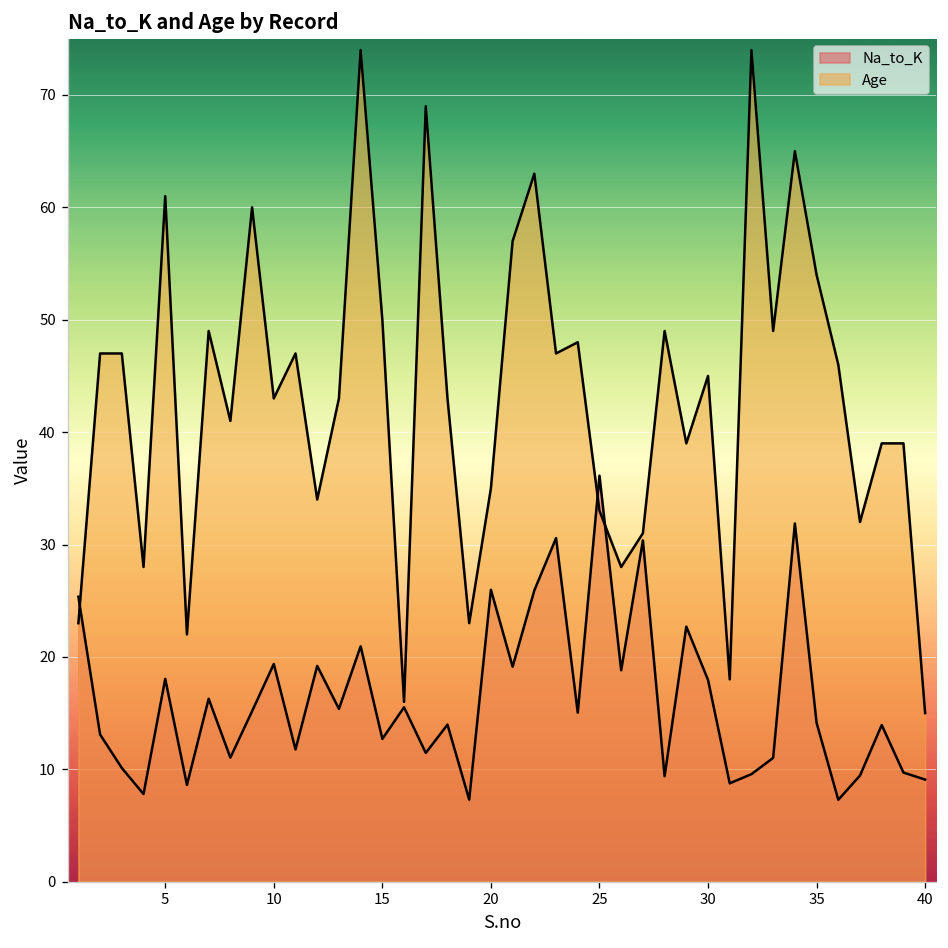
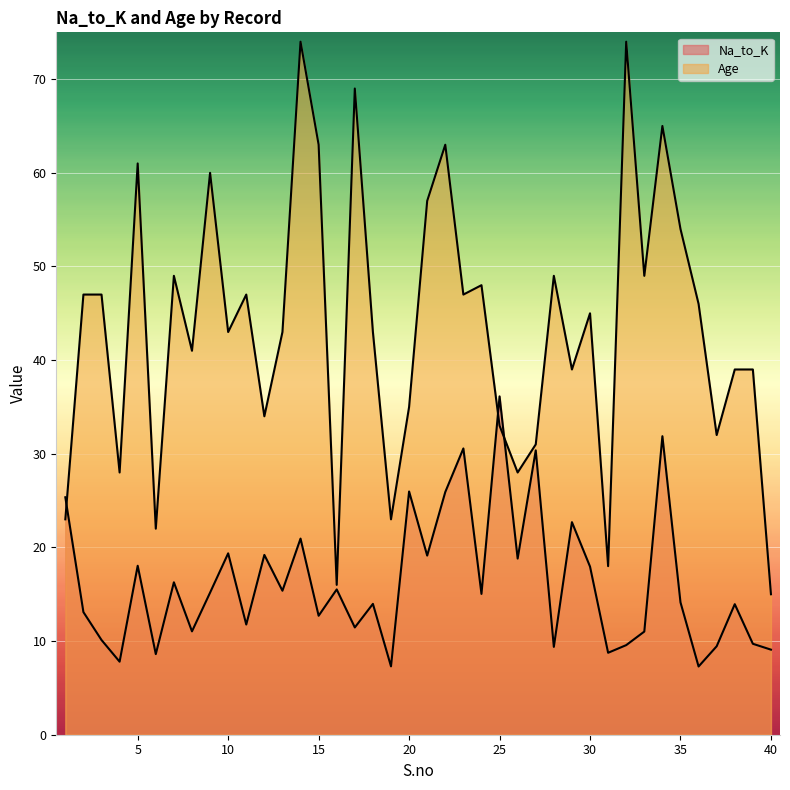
  {
    "Na_to_K": {
      "5": 18,
      "10": 19,
      "15": 13,
      "20": 26,
      "25": 36,
      "30": 18,
      "35": 14,
      "40": 9
    },
    "Age": {
      "5": 61,
      "10": 43,
-     "15": 50,
+     "15": 63,
      "20": 35,
      "25": 33,
      "30": 45,
      "35": 54,
      "40": 15
    }
  }
